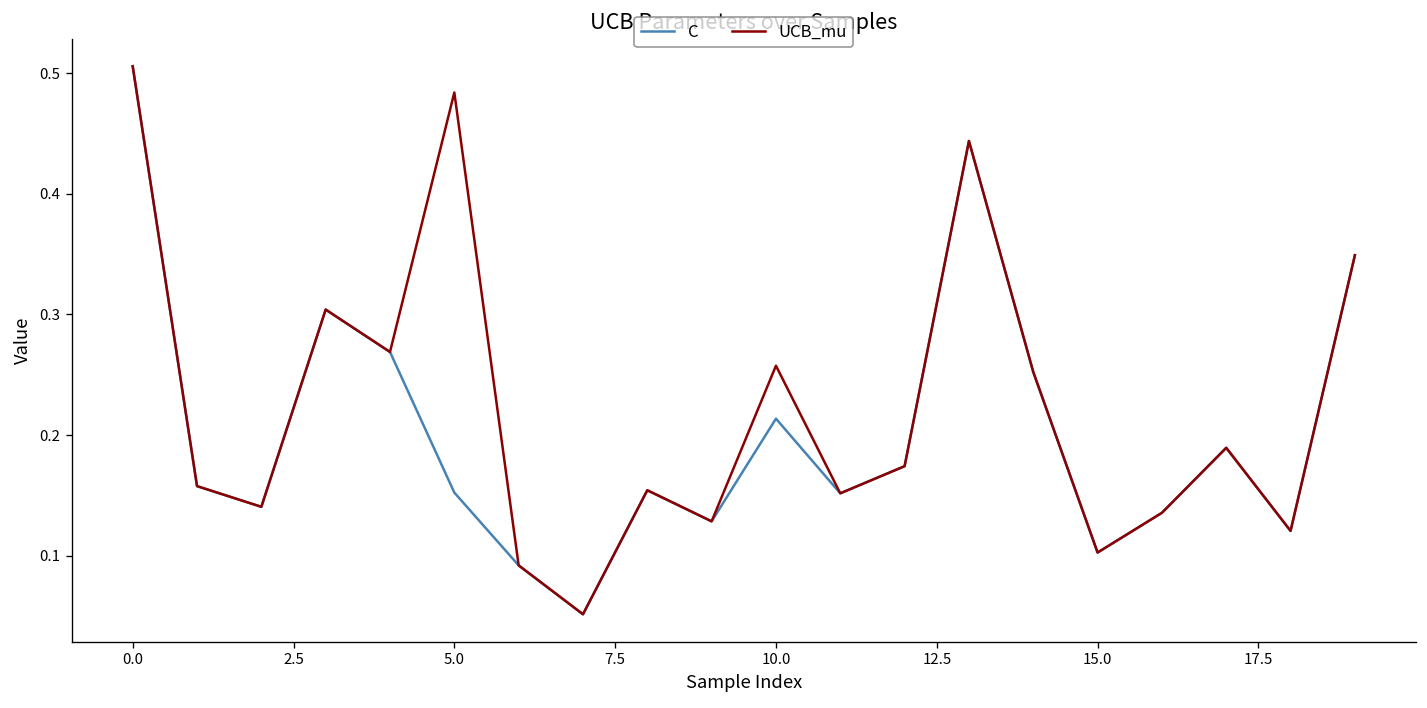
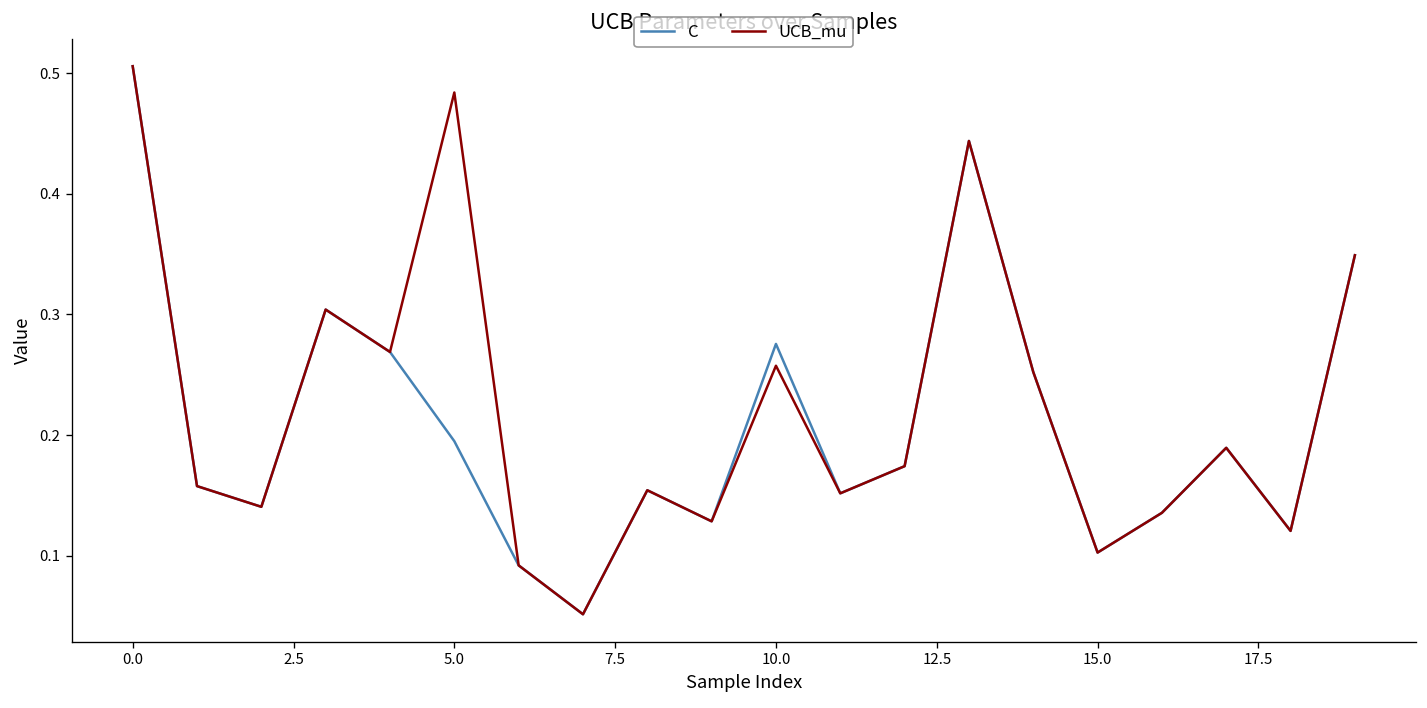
  {
    "C": {
-     "5.0": 0.152,
-     "10.0": 0.214
+     "5.0": 0.195,
+     "10.0": 0.276
    },
    "UCB_mu": {
      "5.0": 0.484,
      "10.0": 0.257
    }
  }
